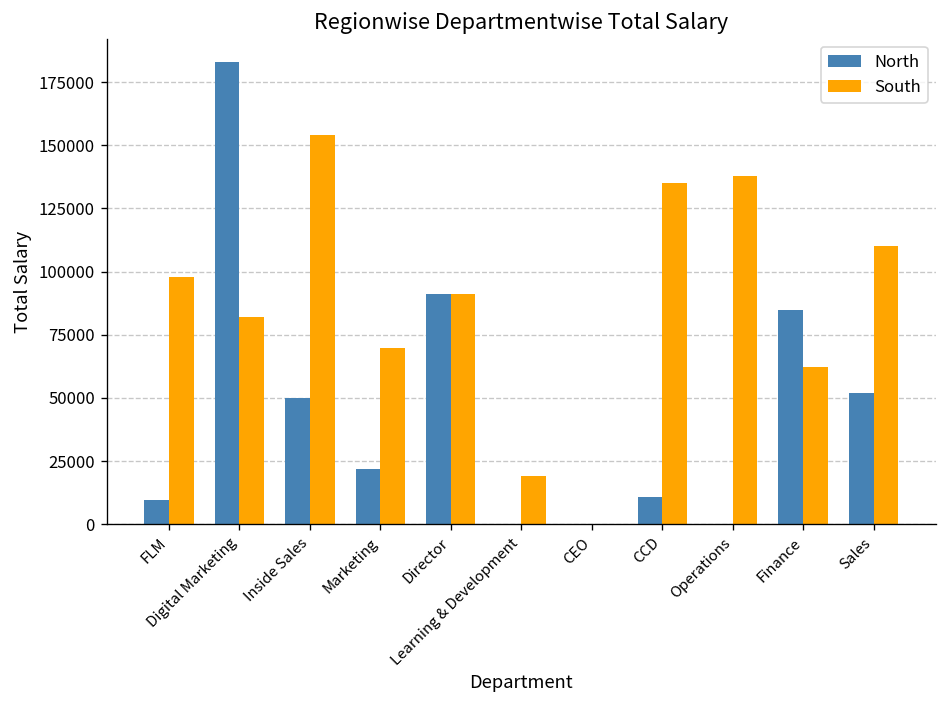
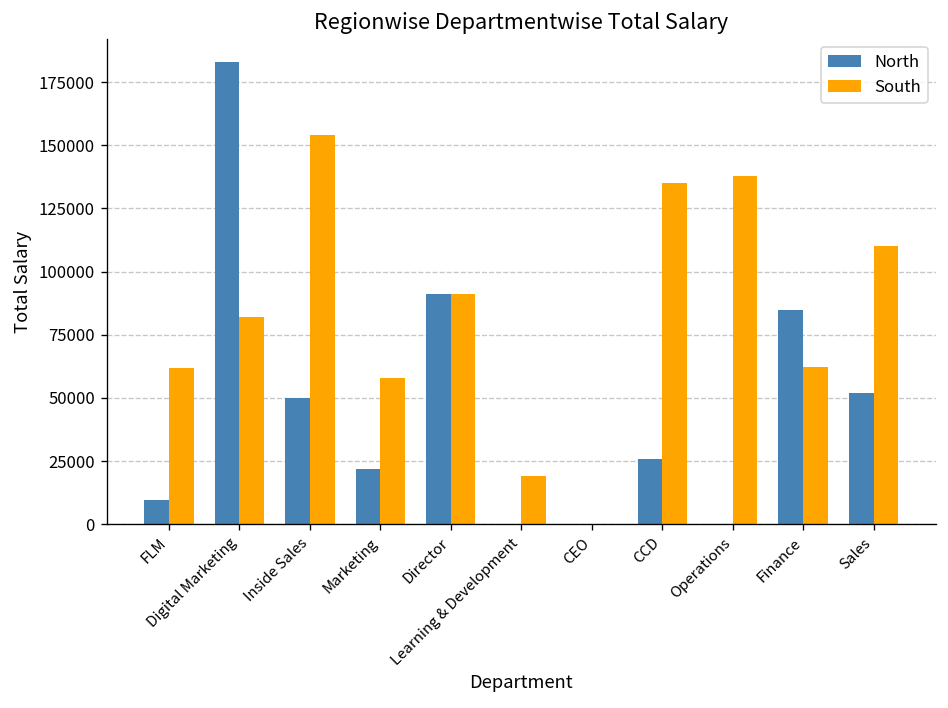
  {
    "North": {
      "FLM": 10000,
      "Digital Marketing": 183000,
      "Inside Sales": 50000,
      "Marketing": 22000,
      "Director": 91000,
      "Learning & Development": 0,
      "CEO": 0,
-     "CCD": 11000,
+     "CCD": 26000,
      "Operations": 0,
      "Finance": 85000,
      "Sales": 52000
    },
    "South": {
-     "FLM": 98000,
+     "FLM": 62000,
      "Digital Marketing": 82000,
      "Inside Sales": 154000,
-     "Marketing": 70000,
+     "Marketing": 58000,
      "Director": 91000,
      "Learning & Development": 19000,
      "CEO": 0,
      "CCD": 135000,
      "Operations": 138000,
      "Finance": 62000,
      "Sales": 110000
    }
  }
